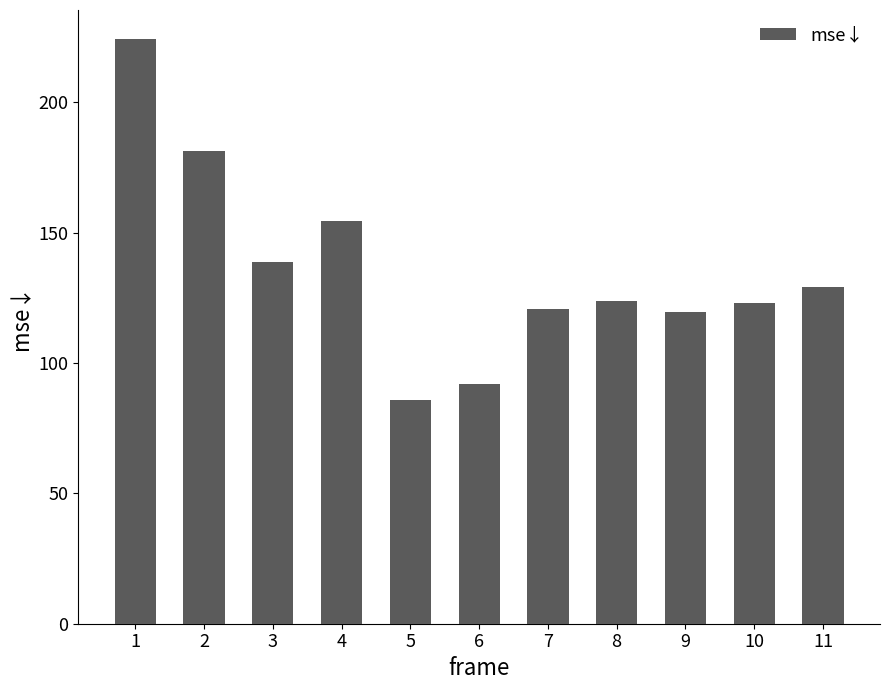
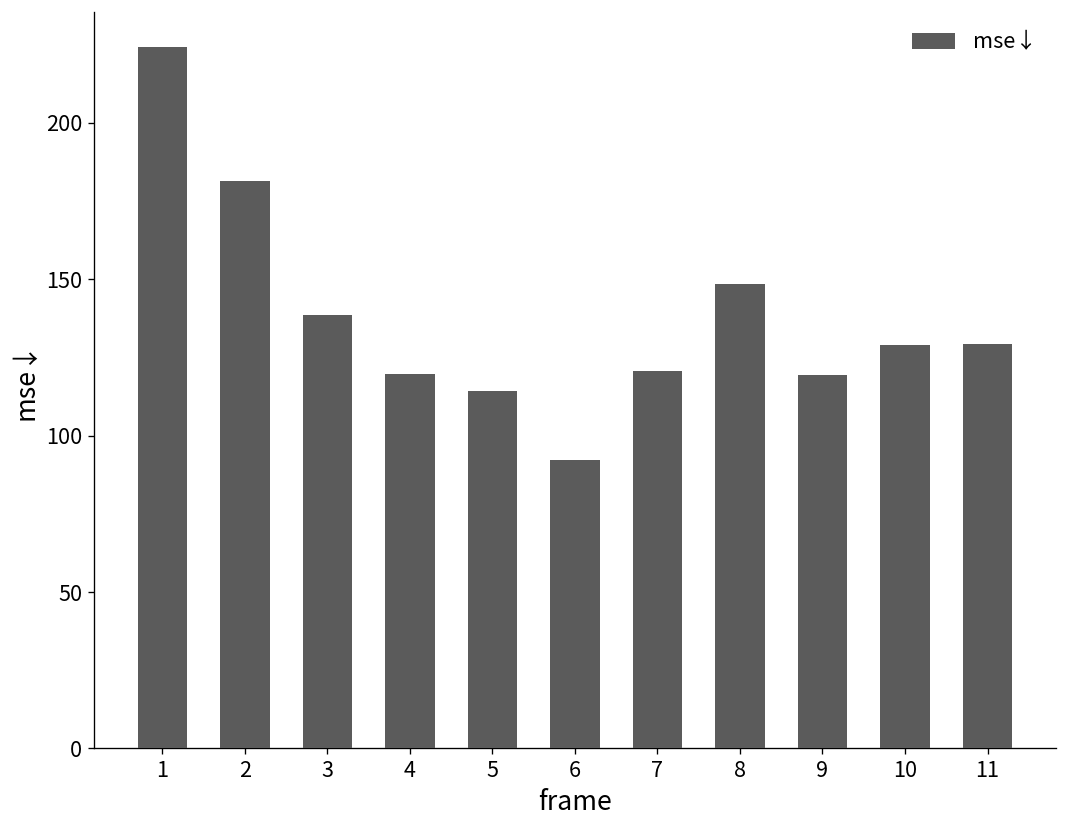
  {
    "1": 224,
    "2": 181,
    "3": 139,
-   "4": 154,
-   "5": 86,
+   "4": 120,
+   "5": 114,
    "6": 92,
    "7": 121,
-   "8": 124,
+   "8": 148,
    "9": 119,
-   "10": 123,
+   "10": 129,
    "11": 129
  }
